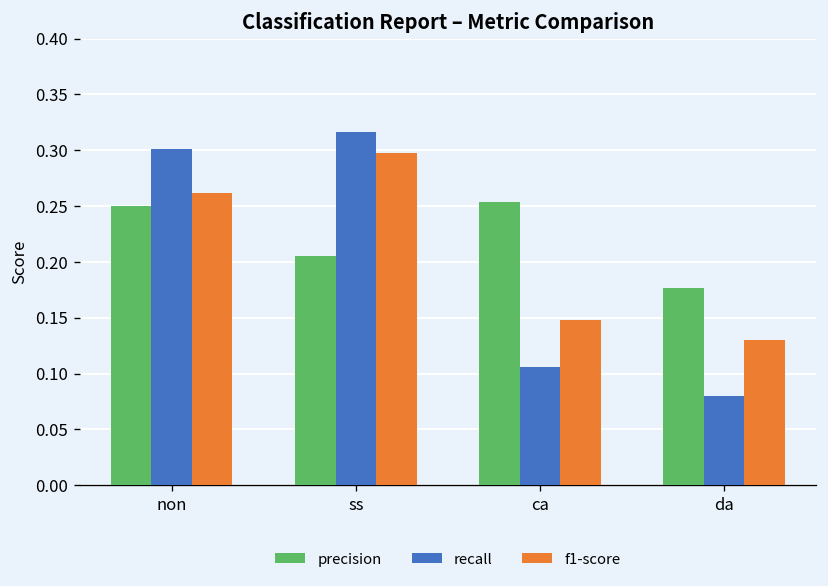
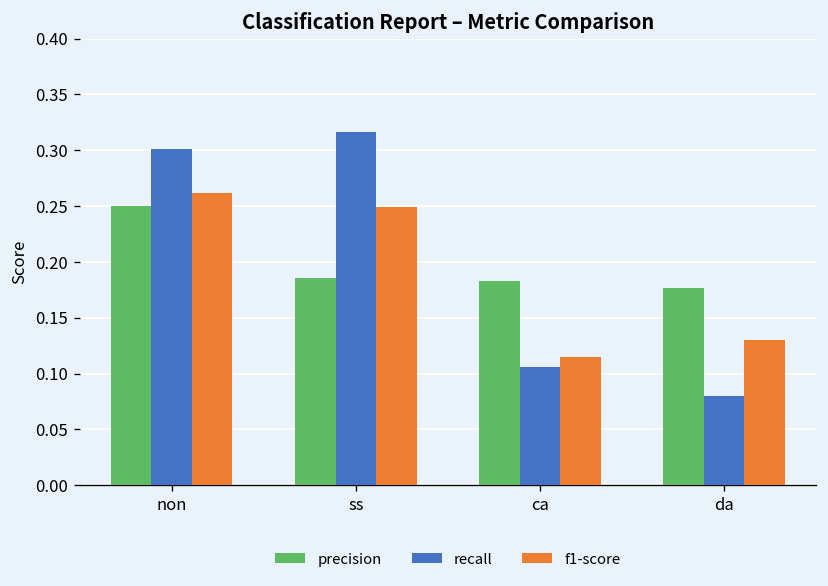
  {
    "precision": {
      "non": 0.25,
-     "ss": 0.21,
-     "ca": 0.25,
+     "ss": 0.19,
+     "ca": 0.18,
      "da": 0.18
    },
    "recall": {
      "non": 0.30,
      "ss": 0.32,
      "ca": 0.11,
      "da": 0.08
    },
    "f1-score": {
      "non": 0.26,
-     "ss": 0.30,
-     "ca": 0.15,
+     "ss": 0.25,
+     "ca": 0.11,
      "da": 0.13
    }
  }
